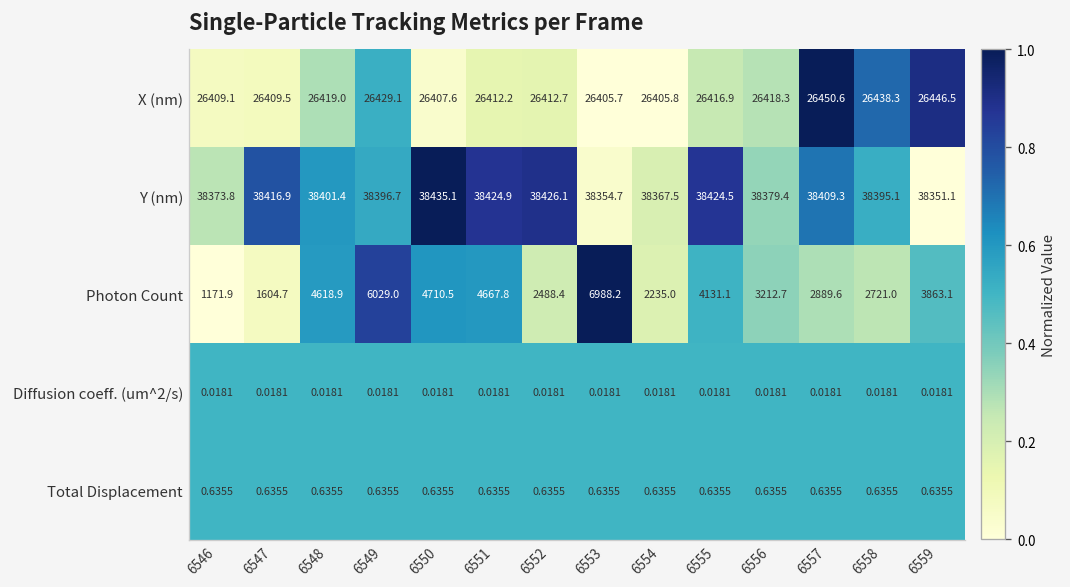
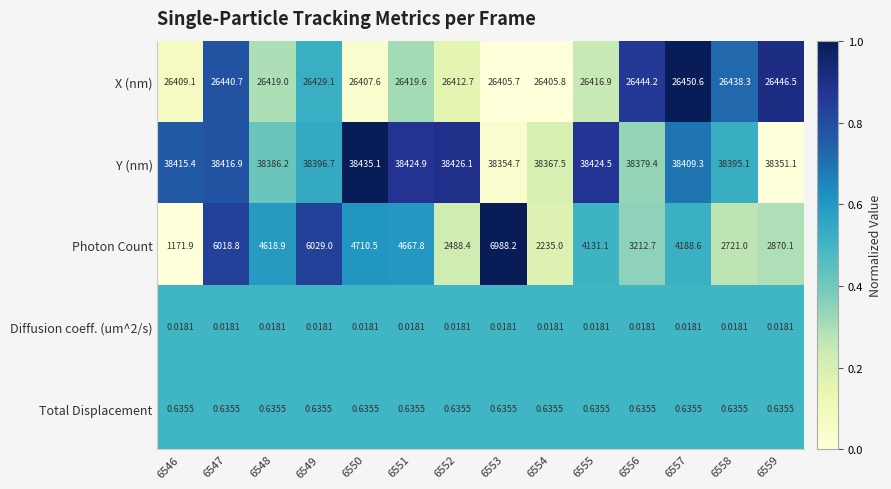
  {
    "X (nm)": {
      "6546": 26409.1,
-     "6547": 26409.5,
+     "6547": 26440.7,
      "6548": 26419.0,
      "6549": 26429.1,
      "6550": 26407.6,
-     "6551": 26412.2,
+     "6551": 26419.6,
      "6552": 26412.7,
      "6553": 26405.7,
      "6554": 26405.8,
      "6555": 26416.9,
-     "6556": 26418.3,
+     "6556": 26444.2,
      "6557": 26450.6,
      "6558": 26438.3,
      "6559": 26446.5
    },
    "Y (nm)": {
-     "6546": 38373.8,
+     "6546": 38415.4,
      "6547": 38416.9,
-     "6548": 38401.4,
+     "6548": 38386.2,
      "6549": 38396.7,
      "6550": 38435.1,
      "6551": 38424.9,
      "6552": 38426.1,
      "6553": 38354.7,
      "6554": 38367.5,
      "6555": 38424.5,
      "6556": 38379.4,
      "6557": 38409.3,
      "6558": 38395.1,
      "6559": 38351.1
    },
    "Photon Count": {
      "6546": 1171.9,
-     "6547": 1604.7,
+     "6547": 6018.8,
      "6548": 4618.9,
      "6549": 6029.0,
      "6550": 4710.5,
      "6551": 4667.8,
      "6552": 2488.4,
      "6553": 6988.2,
      "6554": 2235.0,
      "6555": 4131.1,
      "6556": 3212.7,
-     "6557": 2889.6,
+     "6557": 4188.6,
      "6558": 2721.0,
-     "6559": 3863.1
+     "6559": 2870.1
    },
    "Diffusion coeff. (um^2/s)": {
      "6546": 0.0181,
      "6547": 0.0181,
      "6548": 0.0181,
      "6549": 0.0181,
      "6550": 0.0181,
      "6551": 0.0181,
      "6552": 0.0181,
      "6553": 0.0181,
      "6554": 0.0181,
      "6555": 0.0181,
      "6556": 0.0181,
      "6557": 0.0181,
      "6558": 0.0181,
      "6559": 0.0181
    },
    "Total Displacement": {
      "6546": 0.6355,
      "6547": 0.6355,
      "6548": 0.6355,
      "6549": 0.6355,
      "6550": 0.6355,
      "6551": 0.6355,
      "6552": 0.6355,
      "6553": 0.6355,
      "6554": 0.6355,
      "6555": 0.6355,
      "6556": 0.6355,
      "6557": 0.6355,
      "6558": 0.6355,
      "6559": 0.6355
    }
  }
